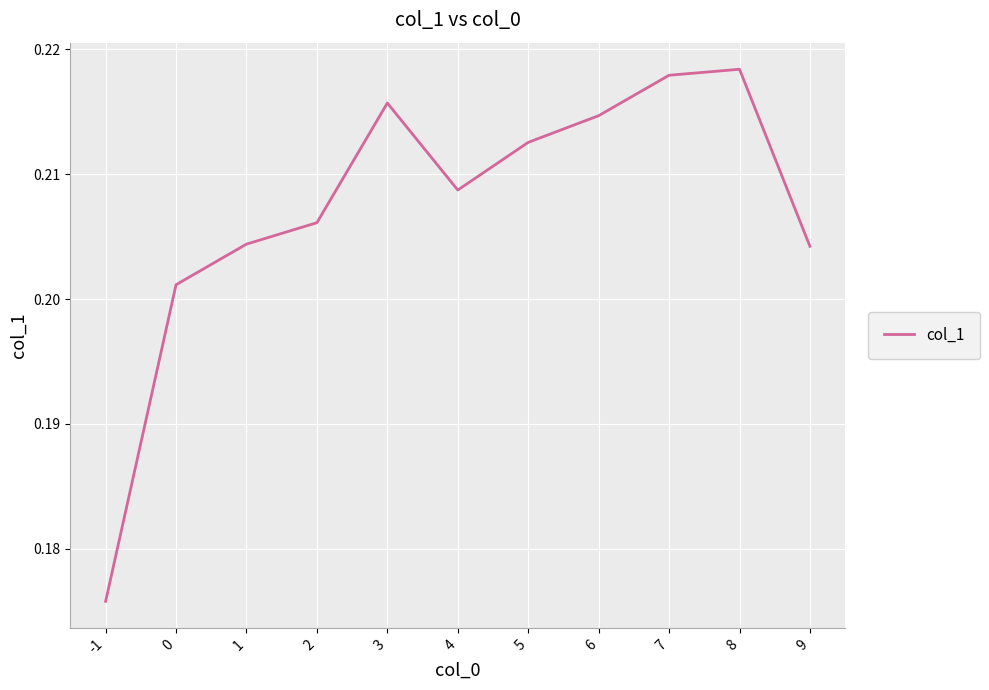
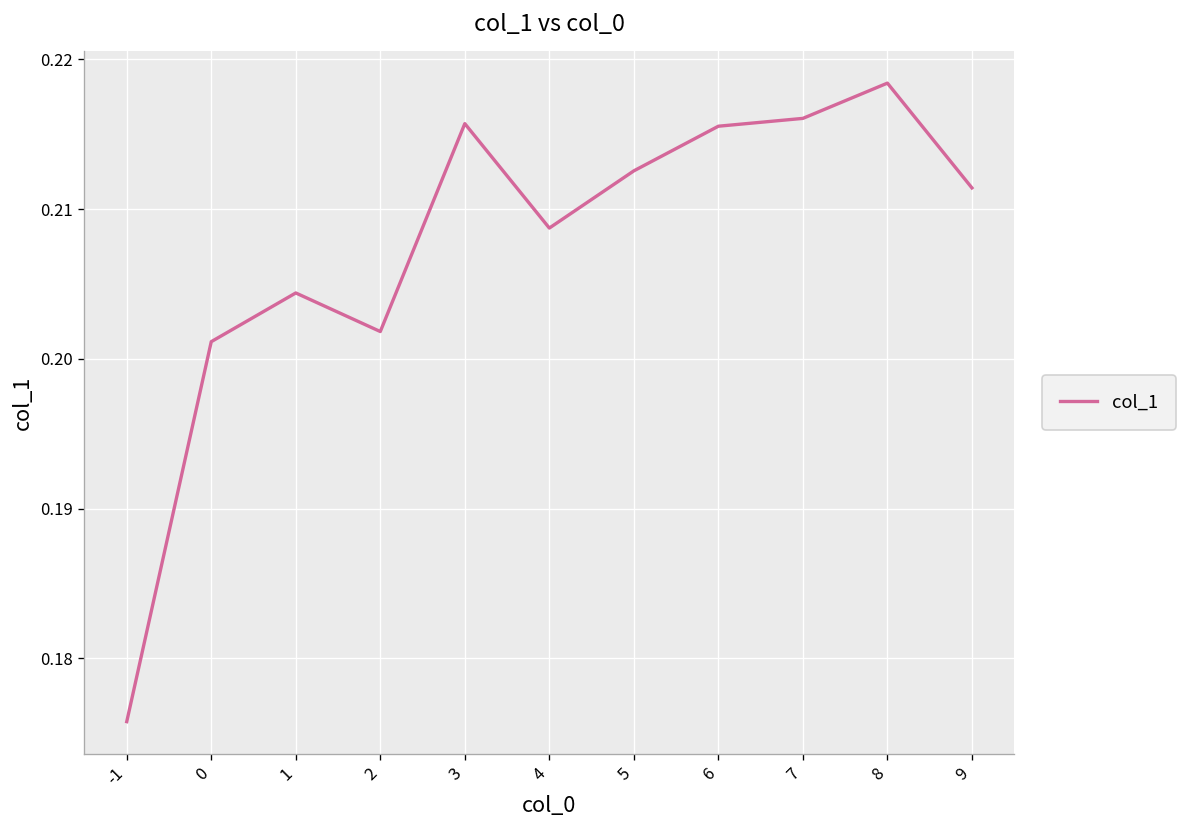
  {
    "-1": 0.1758,
    "0": 0.2012,
    "1": 0.2044,
-   "2": 0.2061,
+   "2": 0.2018,
    "3": 0.2157,
    "4": 0.2087,
    "5": 0.2126,
-   "6": 0.2147,
-   "7": 0.2179,
+   "6": 0.2155,
+   "7": 0.2161,
    "8": 0.2184,
-   "9": 0.2042
+   "9": 0.2114
  }
